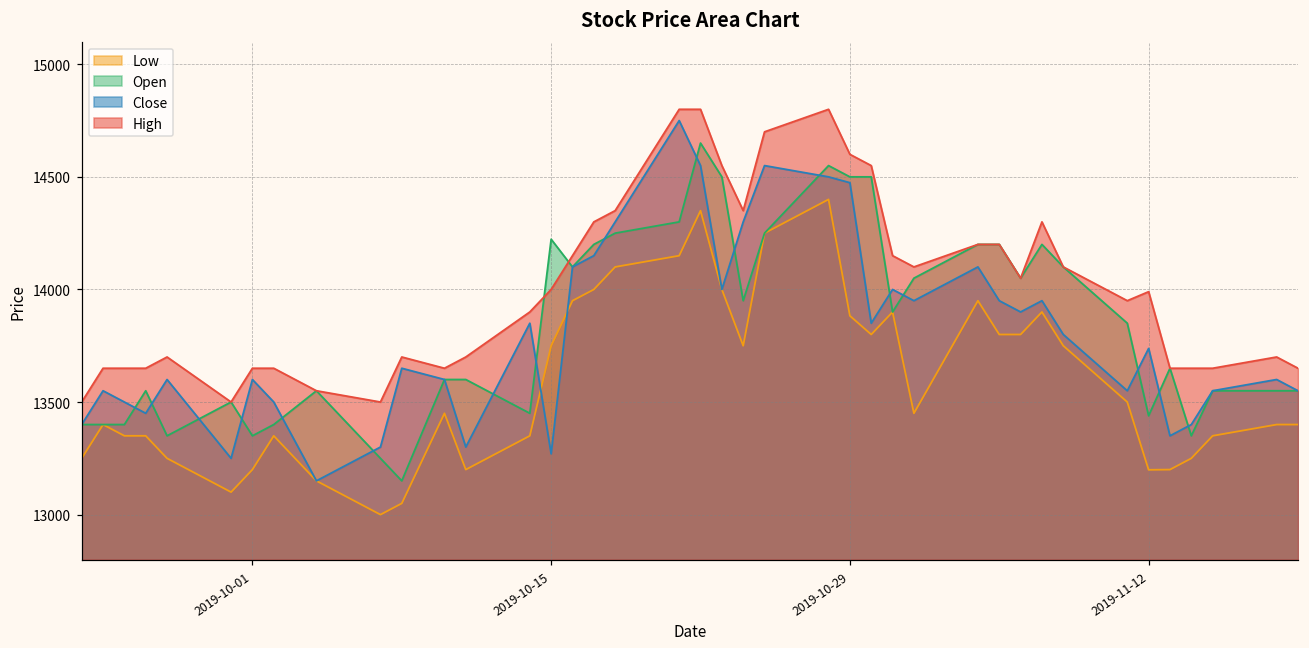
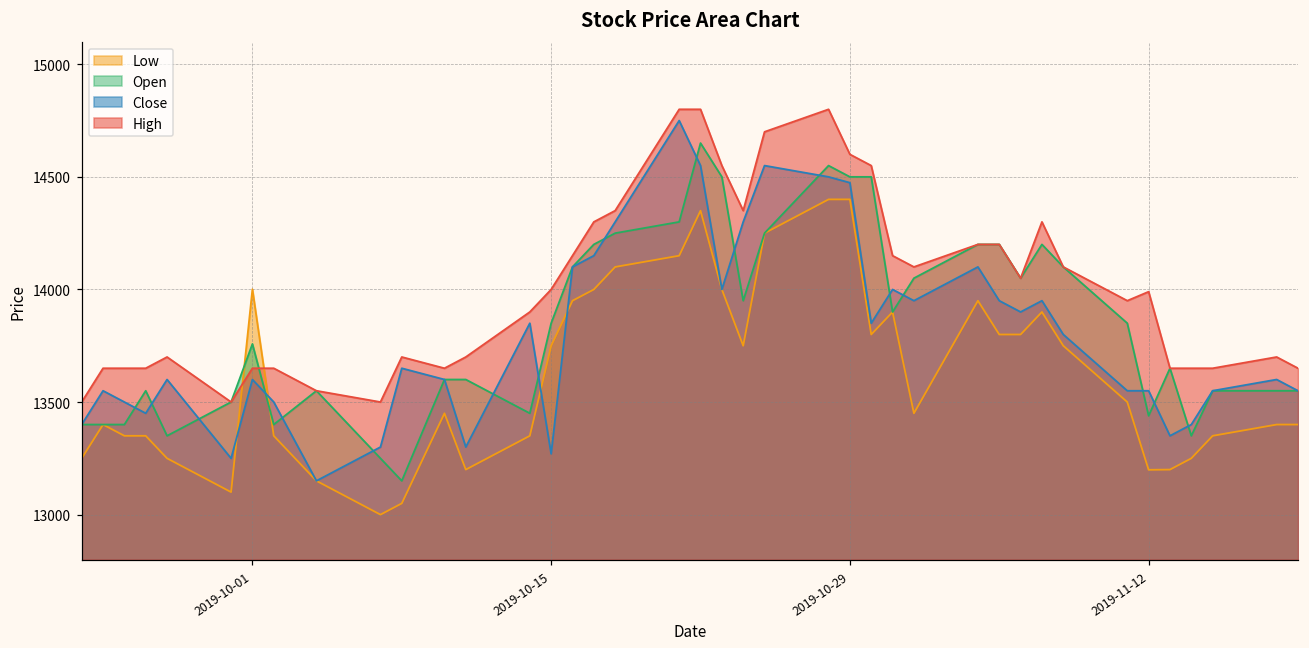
  {
    "Low": {
-     "2019-10-01": 13200,
+     "2019-10-01": 14000,
      "2019-10-15": 13750,
-     "2019-10-29": 13880,
+     "2019-10-29": 14400,
      "2019-11-12": 13200
    },
    "Open": {
-     "2019-10-01": 13350,
-     "2019-10-15": 14220,
+     "2019-10-01": 13760,
+     "2019-10-15": 13850,
      "2019-10-29": 14500,
      "2019-11-12": 13440
    },
    "Close": {
      "2019-10-01": 13600,
      "2019-10-15": 13270,
      "2019-10-29": 14470,
-     "2019-11-12": 13740
+     "2019-11-12": 13550
    },
    "High": {
      "2019-10-01": 13650,
      "2019-10-15": 14000,
      "2019-10-29": 14600,
      "2019-11-12": 13990
    }
  }
